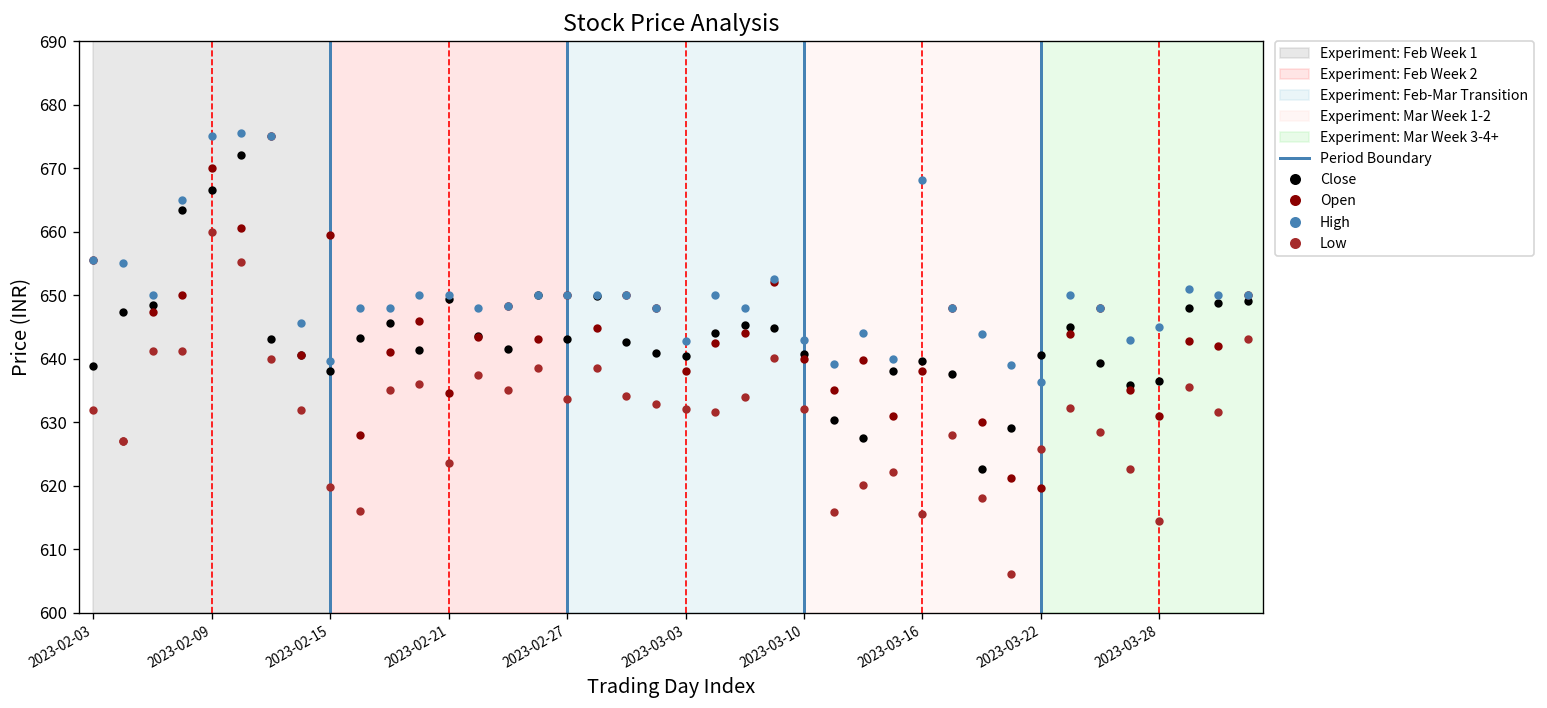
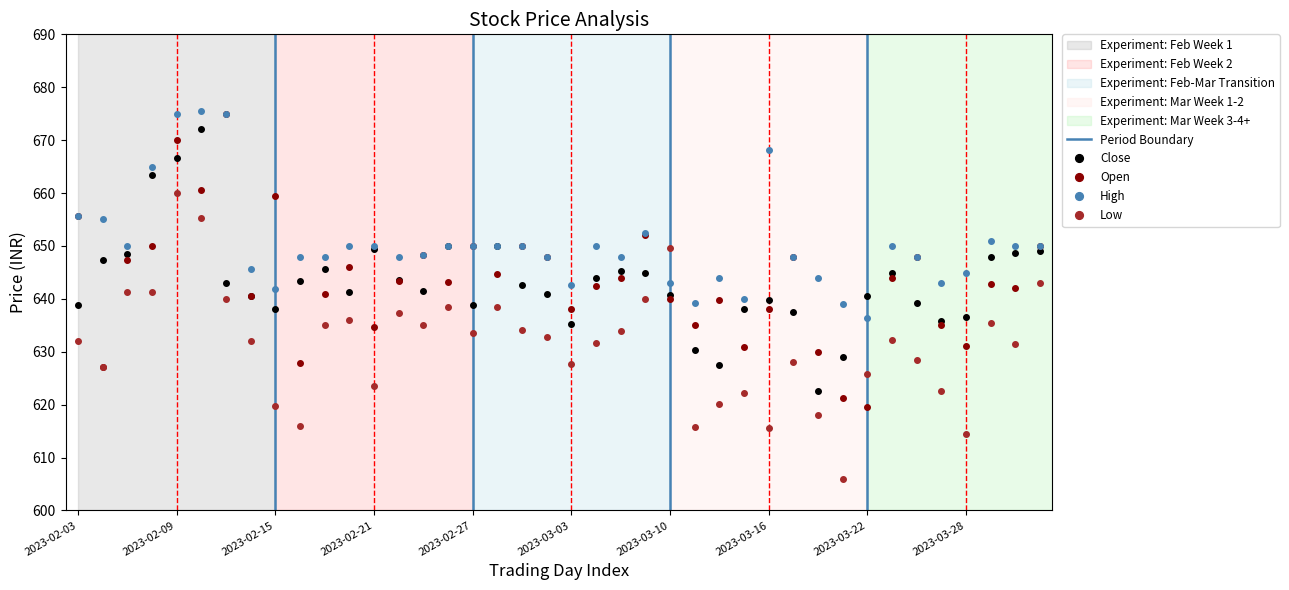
  {
    "Close": {
      "2023-02-03": 639,
      "2023-02-09": 667,
      "2023-02-15": 638,
      "2023-02-21": 649,
-     "2023-02-27": 643,
-     "2023-03-03": 640,
+     "2023-02-27": 639,
+     "2023-03-03": 635,
      "2023-03-10": 641,
      "2023-03-16": 640,
      "2023-03-22": 641,
      "2023-03-28": 637
    },
    "Open": {
      "2023-02-09": 670,
      "2023-02-15": 659,
      "2023-02-21": 635,
      "2023-03-03": 638,
      "2023-03-10": 640,
      "2023-03-16": 638,
      "2023-03-22": 620,
      "2023-03-28": 631
    },
    "High": {
      "2023-02-09": 675,
-     "2023-02-15": 640,
+     "2023-02-15": 642,
      "2023-02-21": 650,
      "2023-03-03": 643,
      "2023-03-10": 643,
      "2023-03-16": 668,
      "2023-03-22": 636,
      "2023-03-28": 645
    },
    "Low": {
      "2023-02-03": 632,
      "2023-02-09": 660,
      "2023-02-15": 620,
      "2023-02-21": 624,
      "2023-02-27": 634,
-     "2023-03-03": 632,
-     "2023-03-10": 632,
+     "2023-03-03": 628,
+     "2023-03-10": 650,
      "2023-03-16": 616,
      "2023-03-22": 626,
      "2023-03-28": 614
    }
  }
